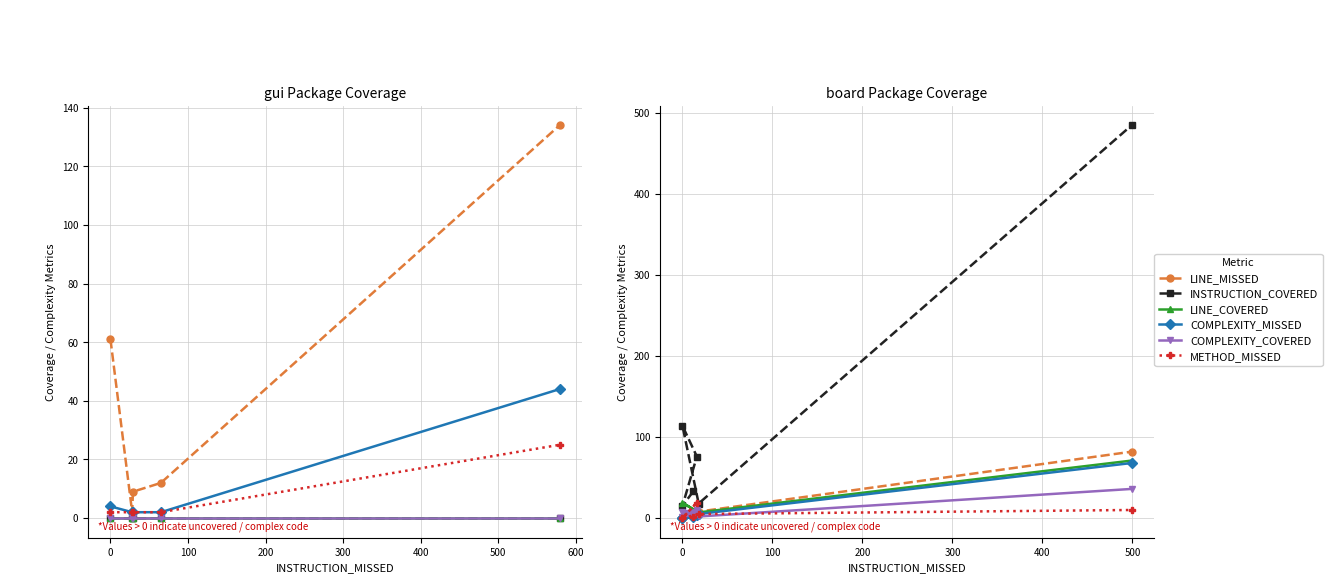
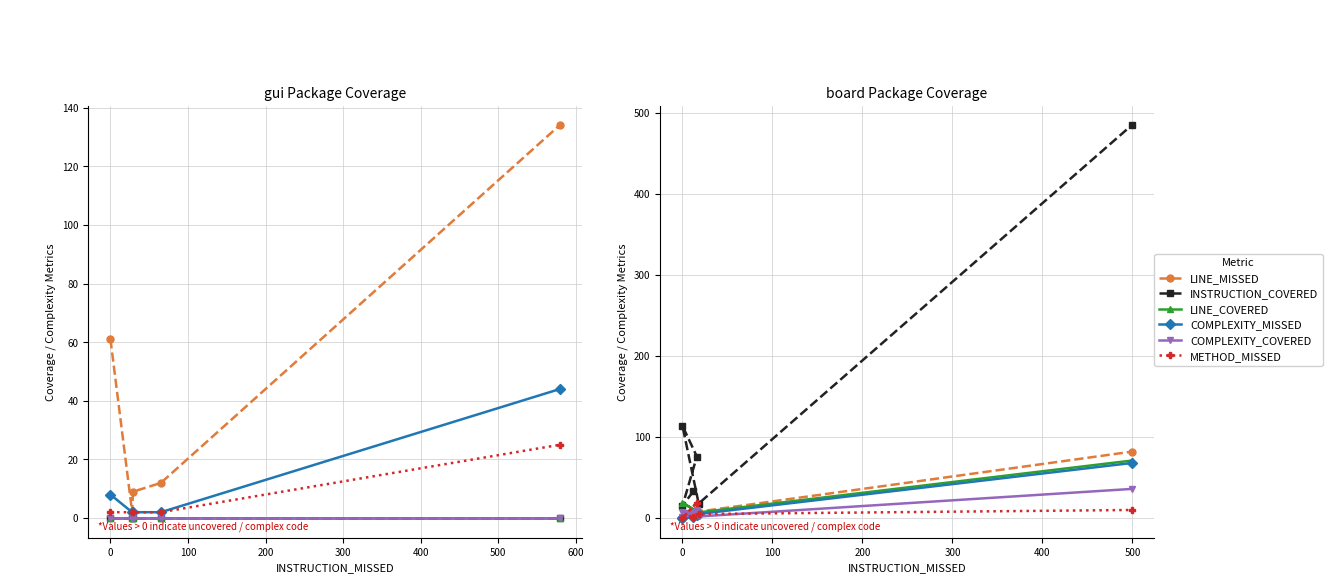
  {
    "gui Package Coverage": {
      "LINE_MISSED": {
        "0": 61
      },
      "COMPLEXITY_COVERED": {
        "0": 0
      },
      "COMPLEXITY_MISSED": {
-       "0": 4
+       "0": 8
      },
      "METHOD_MISSED": {
        "0": 2
      }
    }
  }
